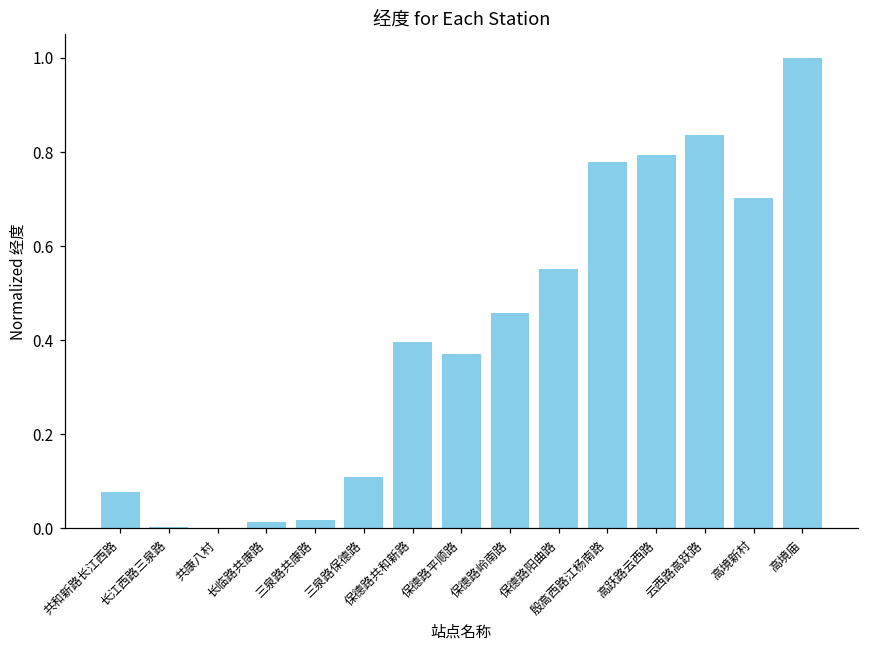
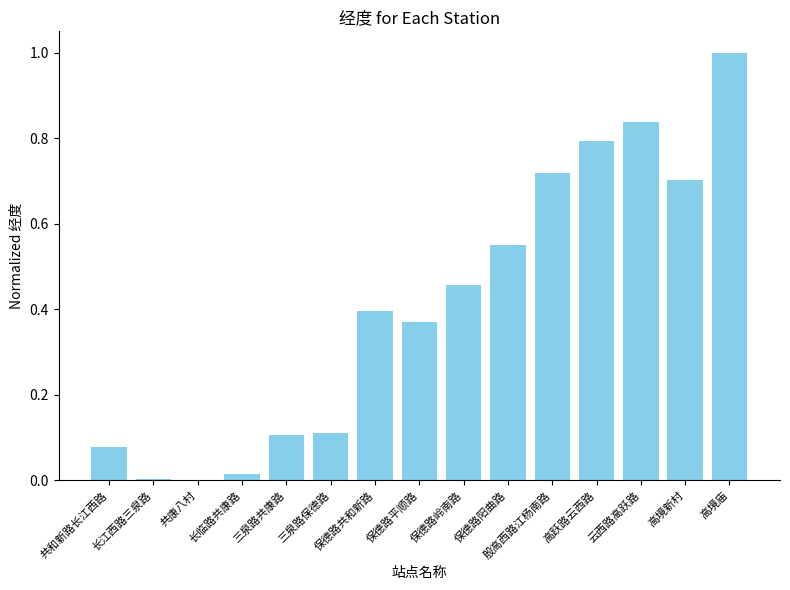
  {
    "共和新路长江西路": 0.08,
    "共康八村": 0.00,
    "长临路共康路": 0.01,
-   "三泉路共康路": 0.02,
+   "三泉路共康路": 0.11,
    "三泉路保德路": 0.11,
    "保德路共和新路": 0.40,
    "保德路平顺路": 0.37,
    "保德路岭南路": 0.46,
    "保德路阳曲路": 0.55,
-   "殷高西路江杨南路": 0.78,
+   "殷高西路江杨南路": 0.72,
    "高跃路云西路": 0.79,
    "云西路高跃路": 0.84,
    "高境新村": 0.70,
    "高境庙": 1.00
  }
